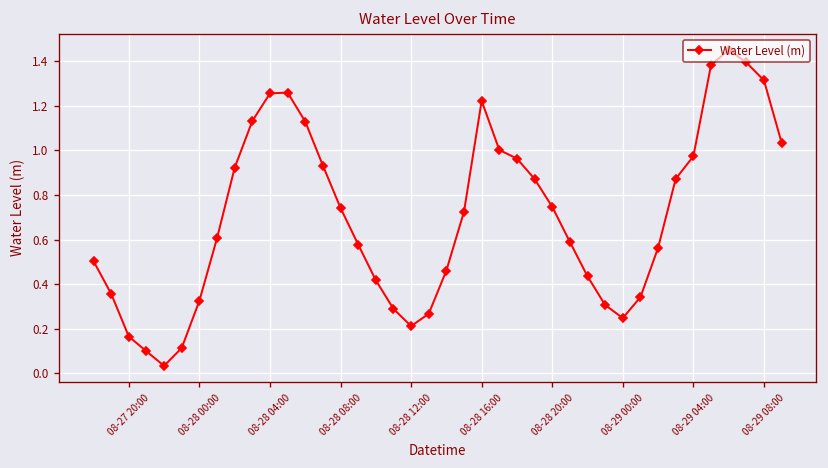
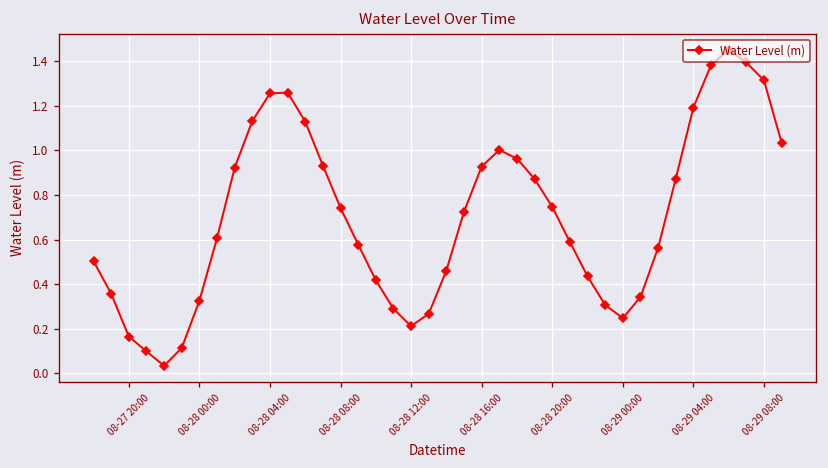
  {
    "08-27 20:00": 0.16,
    "08-28 00:00": 0.32,
    "08-28 04:00": 1.26,
    "08-28 08:00": 0.74,
    "08-28 12:00": 0.21,
-   "08-28 16:00": 1.22,
+   "08-28 16:00": 0.93,
    "08-28 20:00": 0.75,
    "08-29 00:00": 0.25,
-   "08-29 04:00": 0.97,
+   "08-29 04:00": 1.19,
    "08-29 08:00": 1.31
  }
